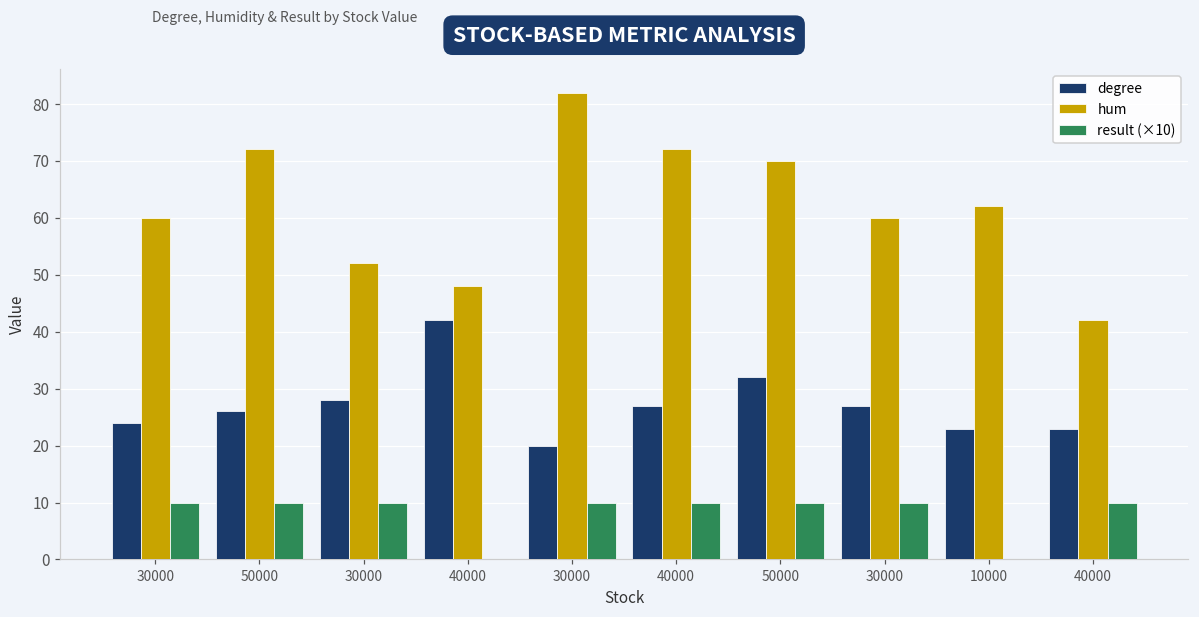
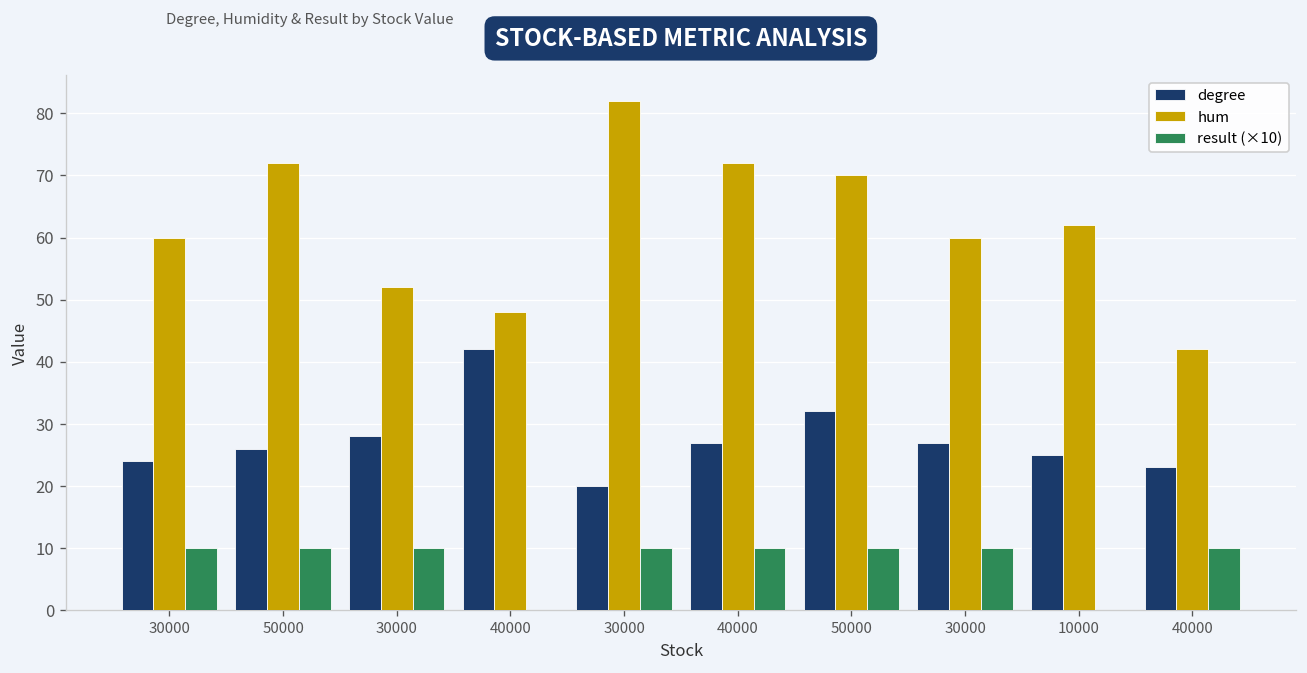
  {
    "degree": {
-     "10000": 23
+     "10000": 25
    },
    "hum": {
      "10000": 62
    },
    "result (×10)": {
      "10000": 0
    }
  }
